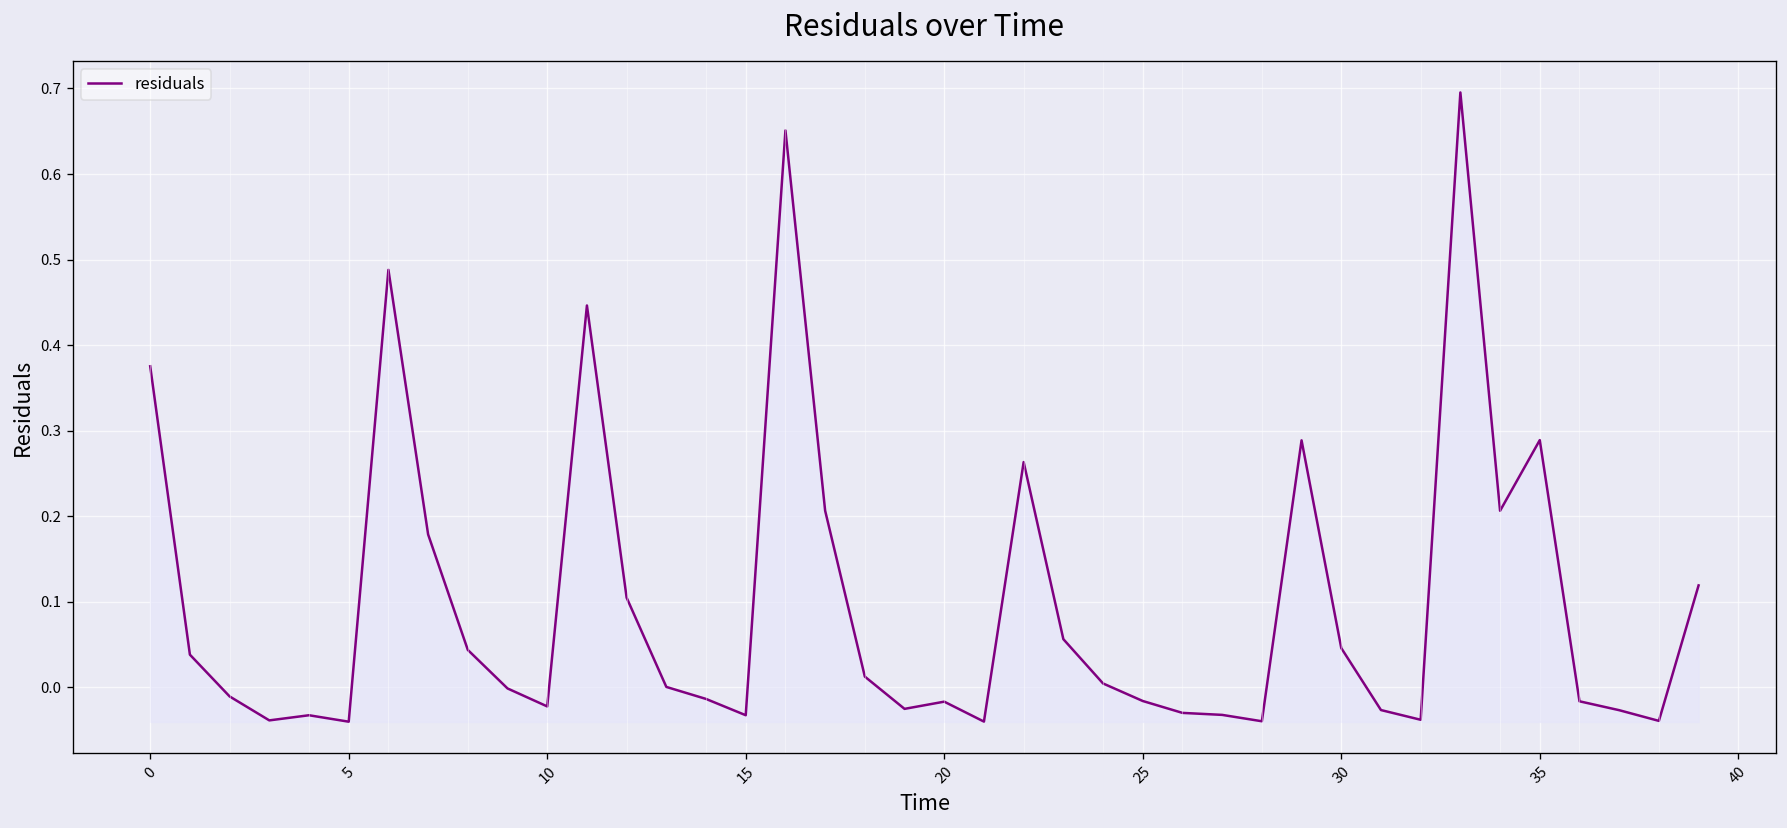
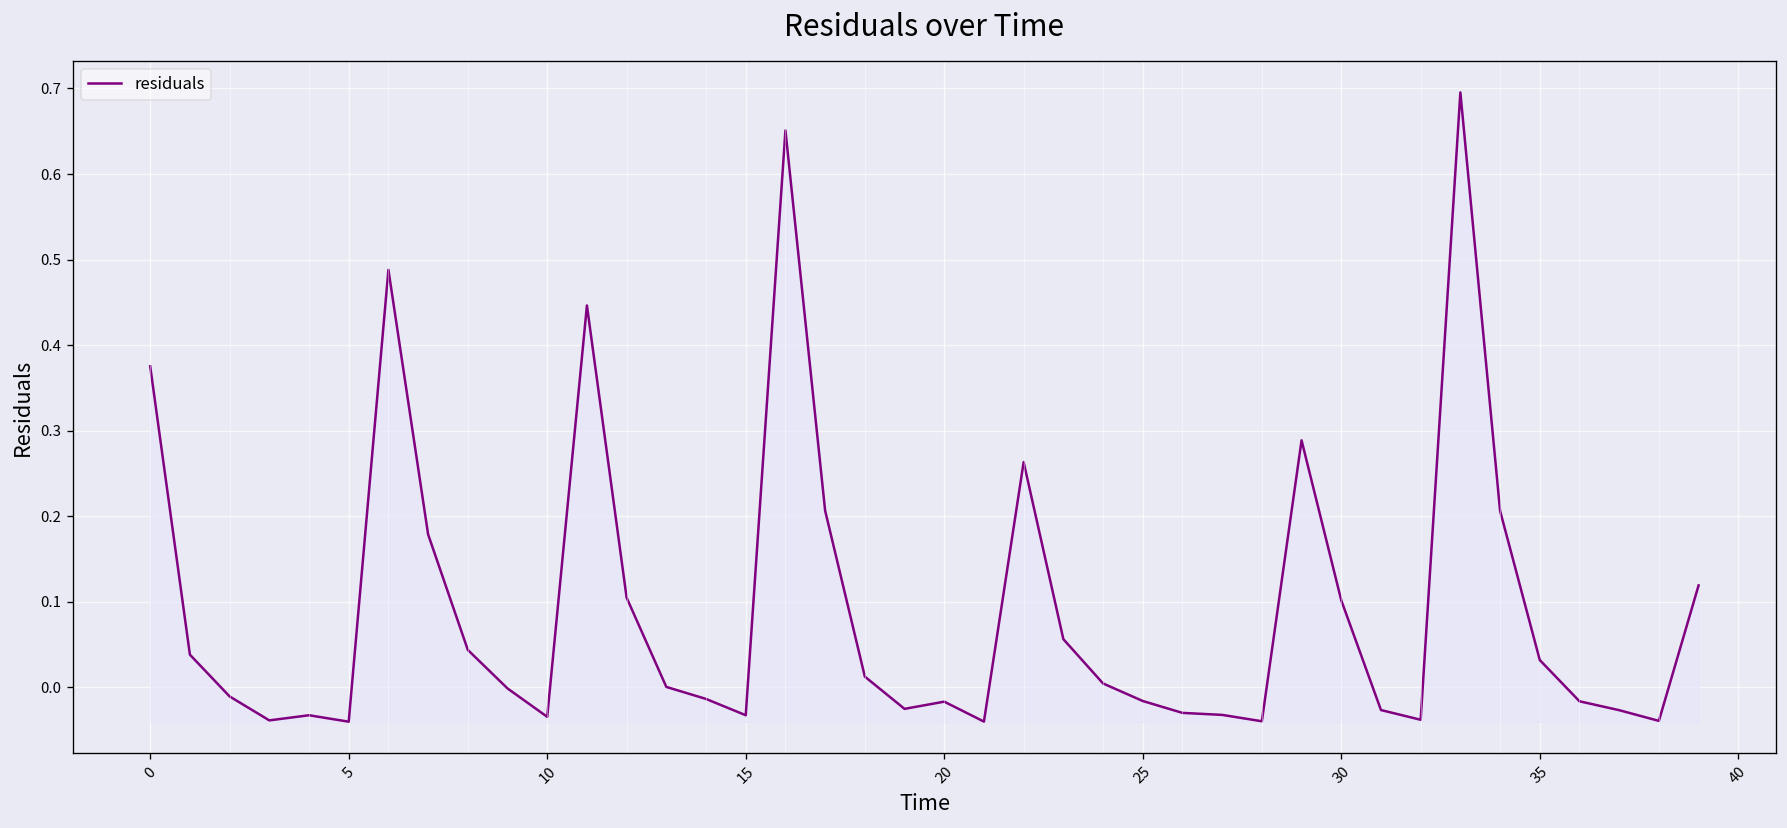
  {
    "0": 0.38,
    "5": -0.04,
-   "10": -0.02,
+   "10": -0.03,
    "15": -0.03,
    "20": -0.02,
    "25": -0.02,
-   "30": 0.05,
-   "35": 0.29
+   "30": 0.10,
+   "35": 0.03
  }
